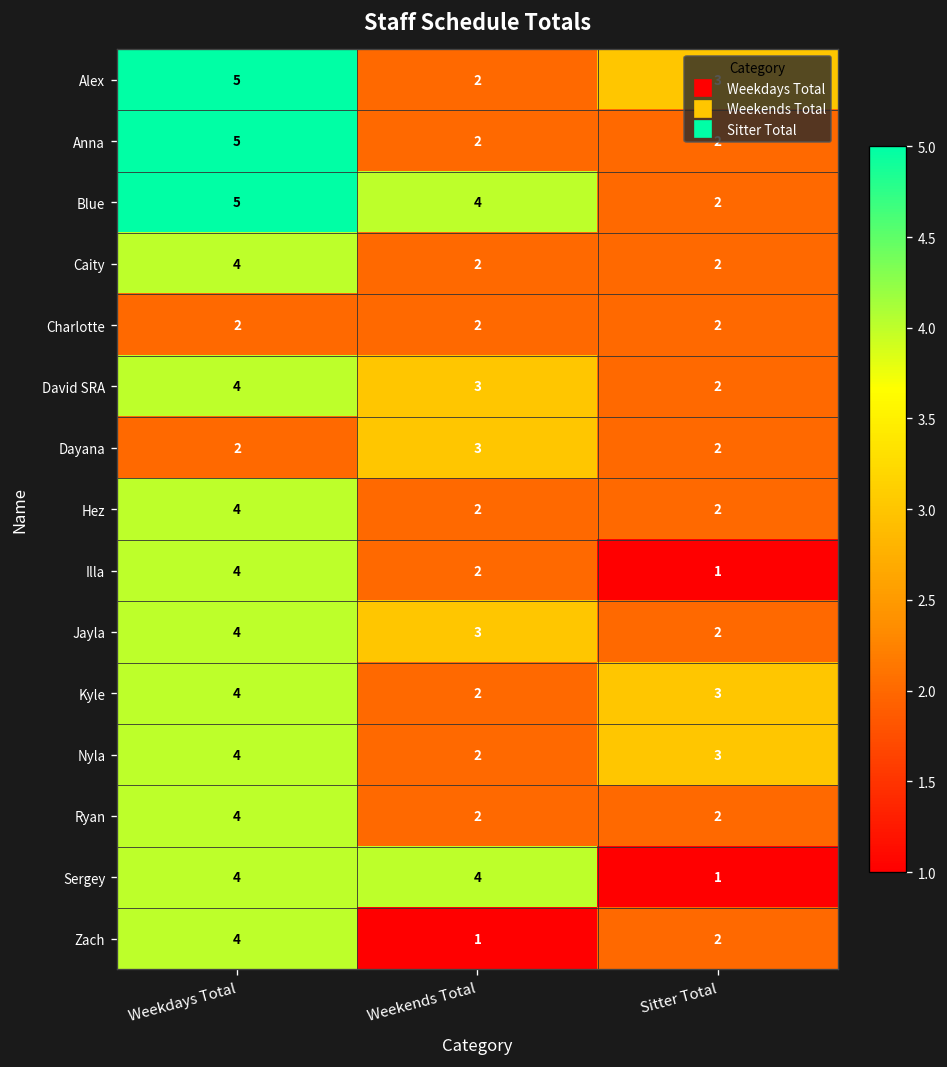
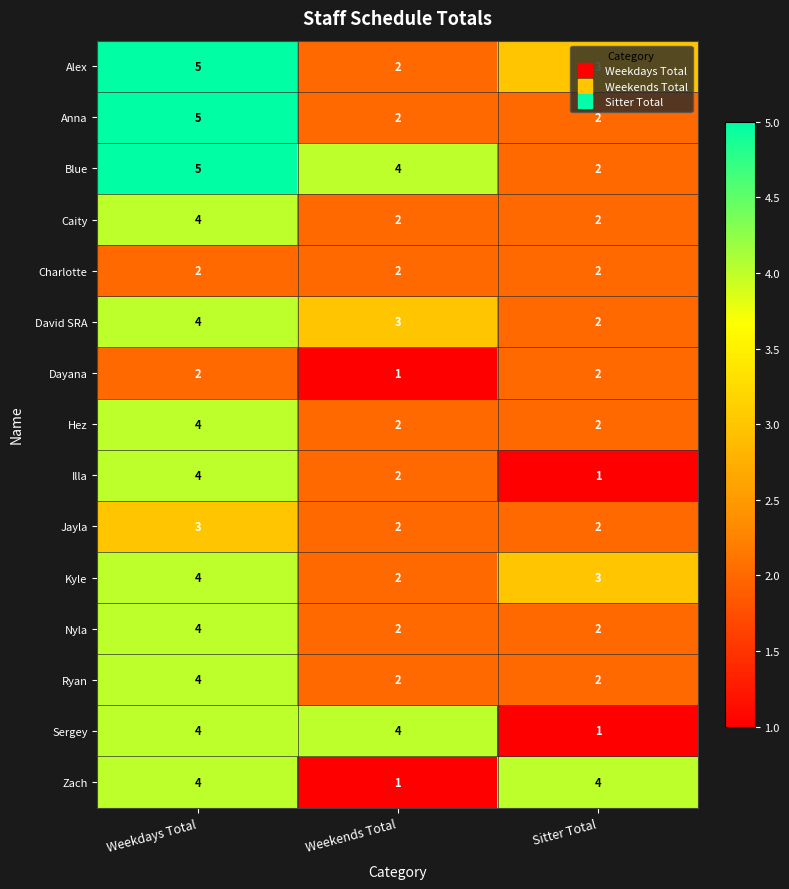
  {
    "Alex": {
      "Weekdays Total": 5,
      "Weekends Total": 2
    },
    "Anna": {
      "Weekdays Total": 5,
      "Weekends Total": 2
    },
    "Blue": {
      "Weekdays Total": 5,
      "Weekends Total": 4,
      "Sitter Total": 2
    },
    "Caity": {
      "Weekdays Total": 4,
      "Weekends Total": 2,
      "Sitter Total": 2
    },
    "Charlotte": {
      "Weekdays Total": 2,
      "Weekends Total": 2,
      "Sitter Total": 2
    },
    "David SRA": {
      "Weekdays Total": 4,
      "Weekends Total": 3,
      "Sitter Total": 2
    },
    "Dayana": {
      "Weekdays Total": 2,
-     "Weekends Total": 3,
+     "Weekends Total": 1,
      "Sitter Total": 2
    },
    "Hez": {
      "Weekdays Total": 4,
      "Weekends Total": 2,
      "Sitter Total": 2
    },
    "Illa": {
      "Weekdays Total": 4,
      "Weekends Total": 2,
      "Sitter Total": 1
    },
    "Jayla": {
-     "Weekdays Total": 4,
-     "Weekends Total": 3,
+     "Weekdays Total": 3,
+     "Weekends Total": 2,
      "Sitter Total": 2
    },
    "Kyle": {
      "Weekdays Total": 4,
      "Weekends Total": 2,
      "Sitter Total": 3
    },
    "Nyla": {
      "Weekdays Total": 4,
      "Weekends Total": 2,
-     "Sitter Total": 3
+     "Sitter Total": 2
    },
    "Ryan": {
      "Weekdays Total": 4,
      "Weekends Total": 2,
      "Sitter Total": 2
    },
    "Sergey": {
      "Weekdays Total": 4,
      "Weekends Total": 4,
      "Sitter Total": 1
    },
    "Zach": {
      "Weekdays Total": 4,
      "Weekends Total": 1,
-     "Sitter Total": 2
+     "Sitter Total": 4
    }
  }
